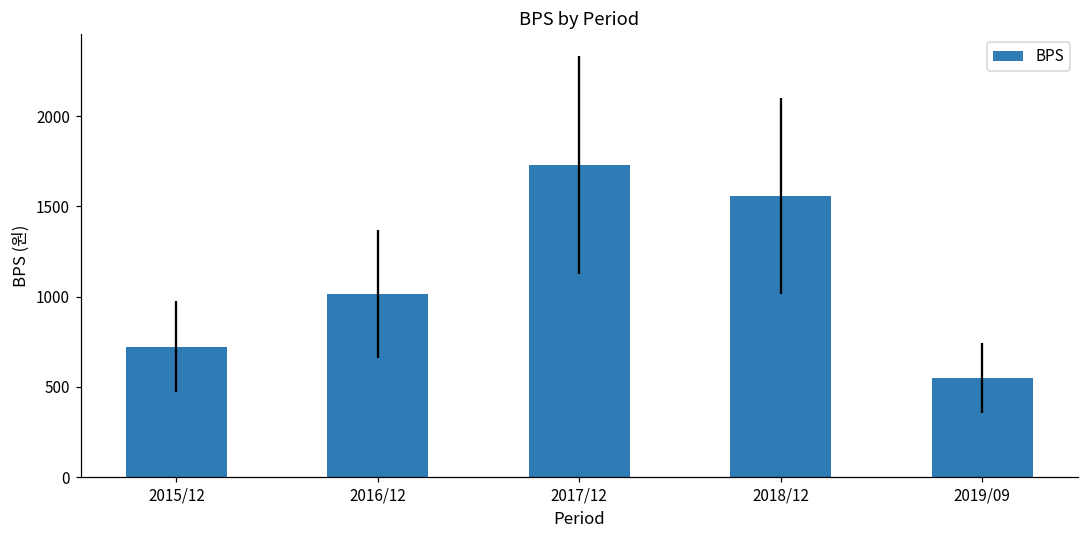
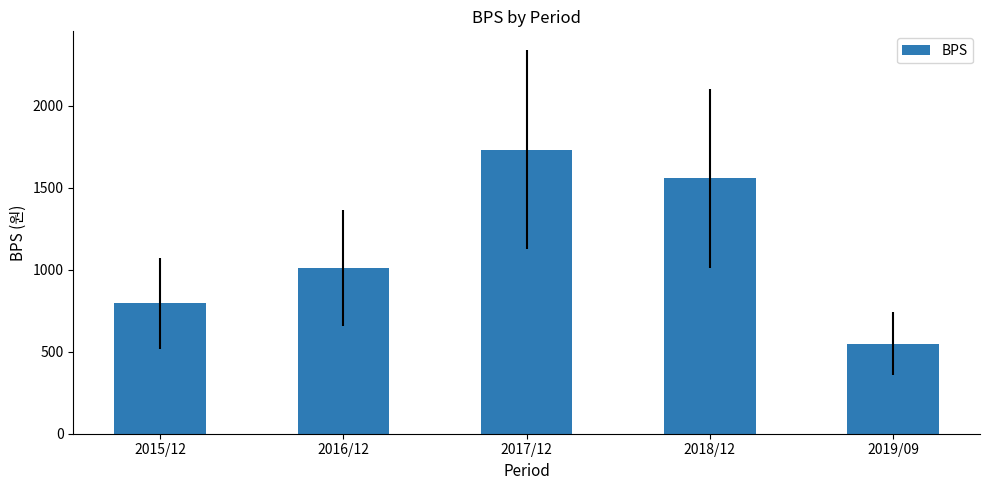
  {
-   "2015/12": 720,
+   "2015/12": 800,
    "2016/12": 1010,
    "2017/12": 1730,
    "2018/12": 1560,
    "2019/09": 550
  }
